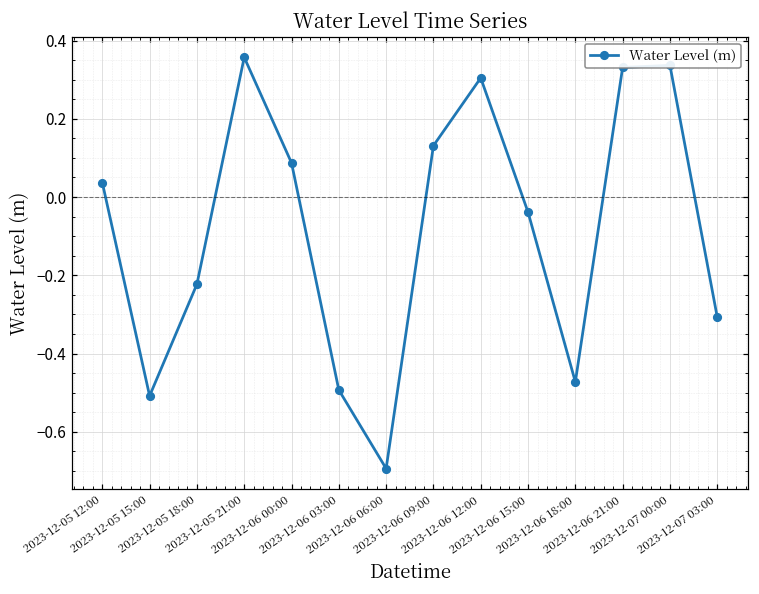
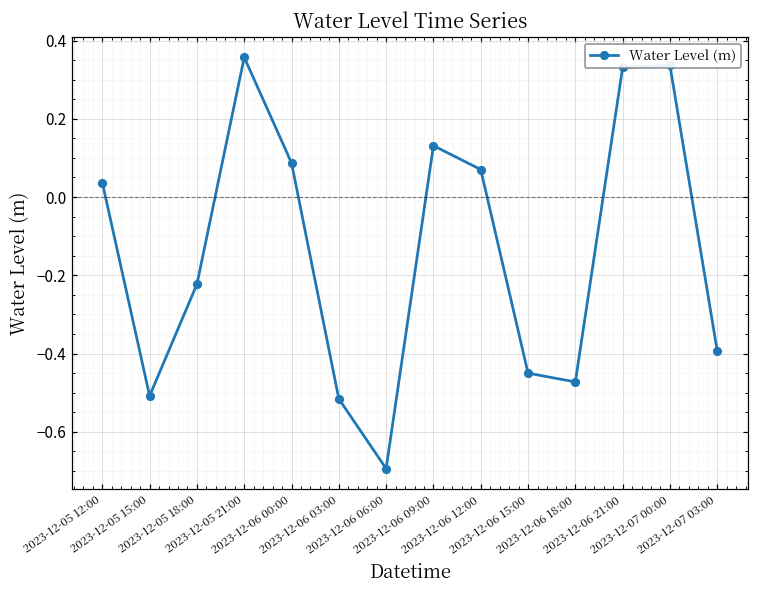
  {
    "2023-12-05 12:00": 0.04,
    "2023-12-05 15:00": -0.51,
    "2023-12-05 18:00": -0.22,
    "2023-12-05 21:00": 0.36,
    "2023-12-06 00:00": 0.09,
-   "2023-12-06 03:00": -0.49,
+   "2023-12-06 03:00": -0.52,
    "2023-12-06 06:00": -0.69,
    "2023-12-06 09:00": 0.13,
-   "2023-12-06 12:00": 0.30,
-   "2023-12-06 15:00": -0.04,
+   "2023-12-06 12:00": 0.07,
+   "2023-12-06 15:00": -0.45,
    "2023-12-06 18:00": -0.47,
-   "2023-12-07 03:00": -0.31
+   "2023-12-07 03:00": -0.39
  }
